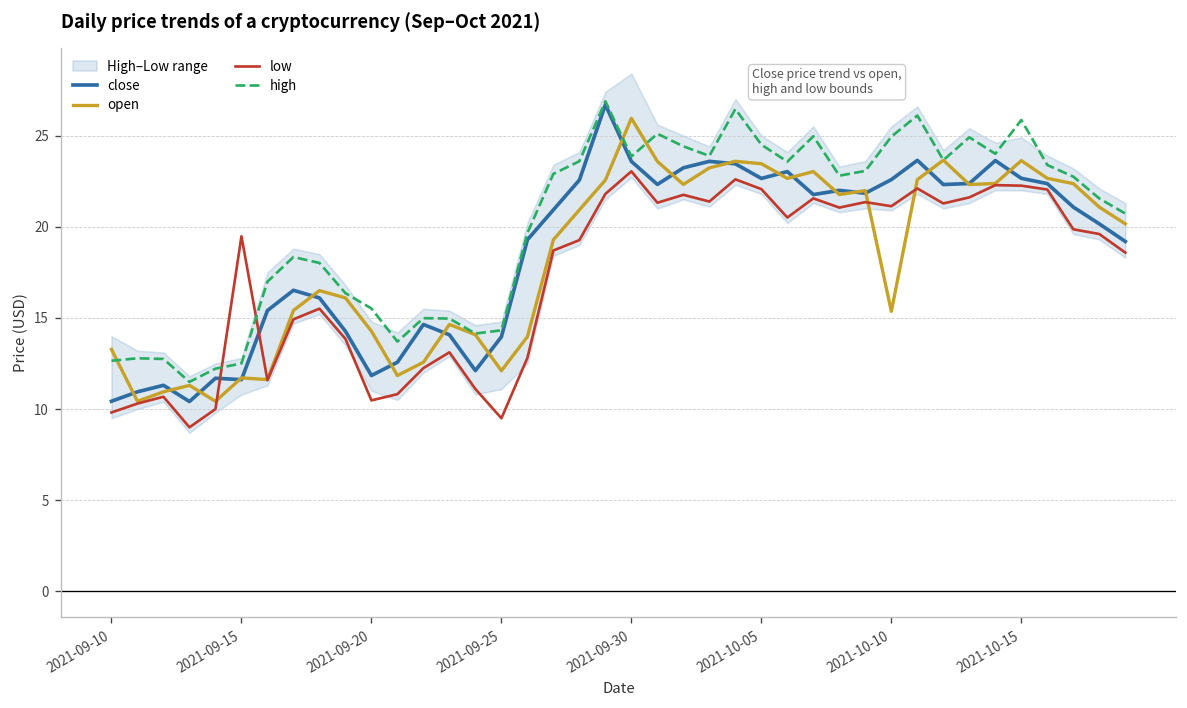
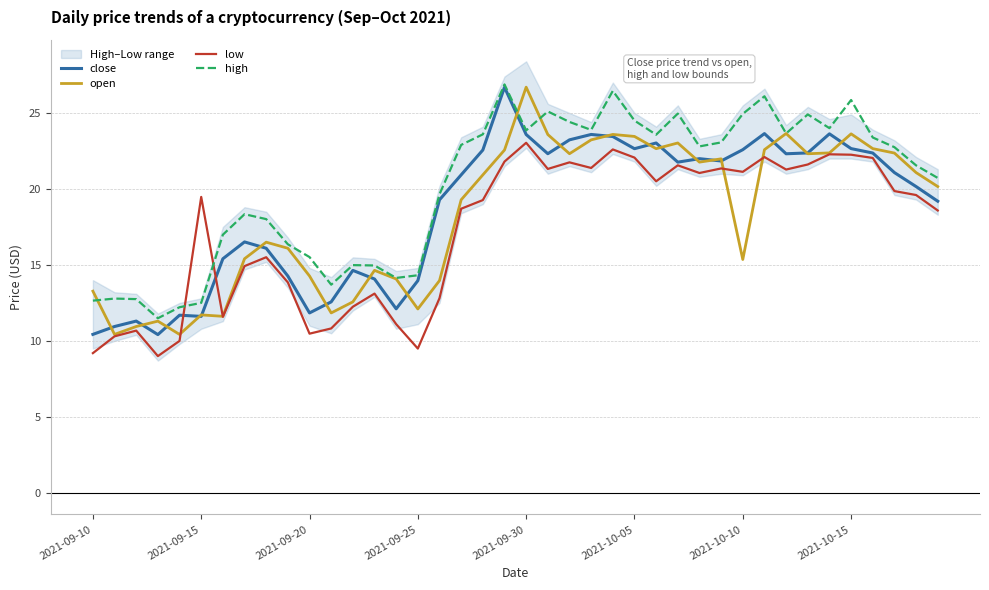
  {
    "open": {
      "2021-09-10": 13.3,
      "2021-09-20": 14.3,
      "2021-09-25": 12.1,
-     "2021-09-30": 25.9,
+     "2021-09-30": 26.7,
      "2021-10-05": 23.5,
      "2021-10-10": 15.4,
      "2021-10-15": 23.6
    },
    "low": {
-     "2021-09-10": 9.8,
+     "2021-09-10": 9.2,
      "2021-09-15": 19.5,
      "2021-09-20": 10.5,
      "2021-09-25": 9.5,
      "2021-09-30": 23.0,
      "2021-10-05": 22.1,
      "2021-10-10": 21.1,
      "2021-10-15": 22.3
    },
    "high": {
      "2021-09-10": 12.7,
      "2021-09-15": 12.5,
      "2021-09-20": 15.5,
      "2021-09-25": 14.3,
      "2021-09-30": 23.9,
      "2021-10-05": 24.5,
      "2021-10-10": 24.9,
      "2021-10-15": 25.9
    }
  }
